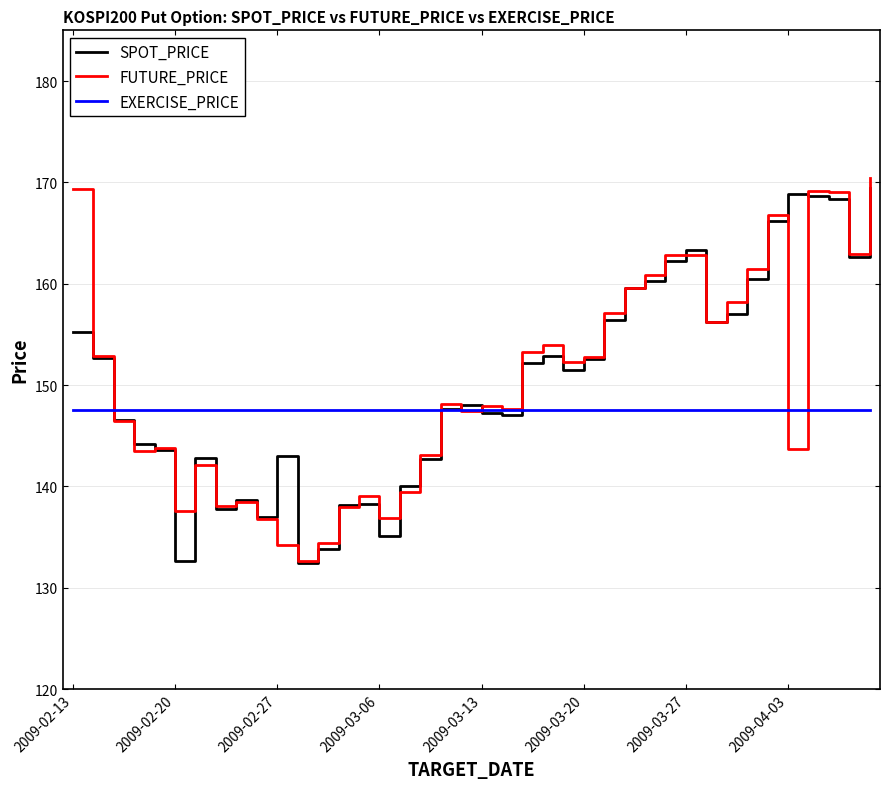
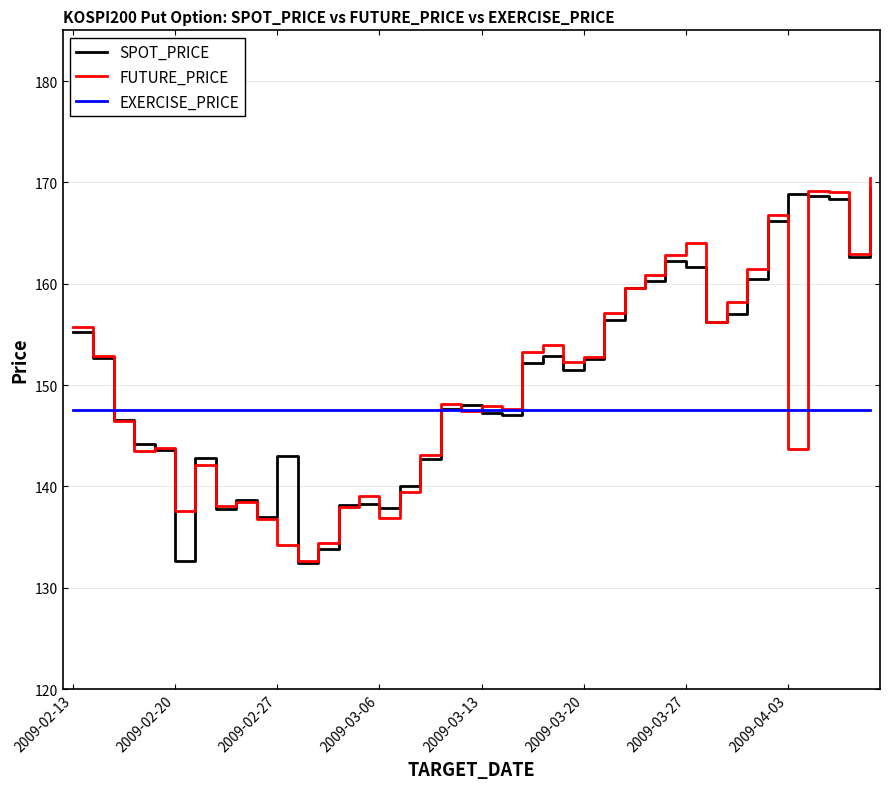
  {
    "SPOT_PRICE": {
      "2009-02-13": 155.2,
      "2009-02-20": 132.7,
      "2009-02-27": 143.1,
-     "2009-03-06": 135.1,
-     "2009-03-27": 163.3,
+     "2009-03-06": 137.8,
+     "2009-03-27": 161.7,
      "2009-04-03": 168.8
    },
    "FUTURE_PRICE": {
-     "2009-02-13": 169.3,
+     "2009-02-13": 155.7,
      "2009-02-20": 137.6,
      "2009-02-27": 134.2,
      "2009-03-06": 136.9,
      "2009-03-13": 147.9,
-     "2009-03-27": 162.9,
+     "2009-03-27": 164.0,
      "2009-04-03": 143.7
    },
    "EXERCISE_PRICE": {
      "2009-02-13": 147.5,
      "2009-02-20": 147.5,
      "2009-02-27": 147.5,
      "2009-03-06": 147.5,
      "2009-03-20": 147.5,
      "2009-03-27": 147.5,
      "2009-04-03": 147.5
    }
  }
